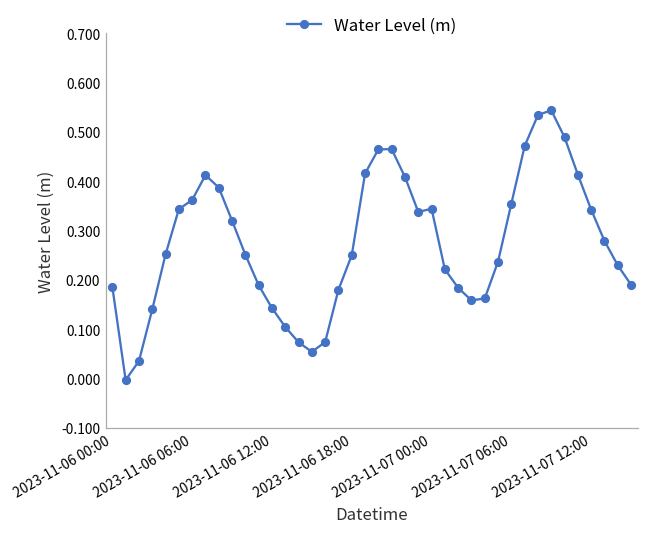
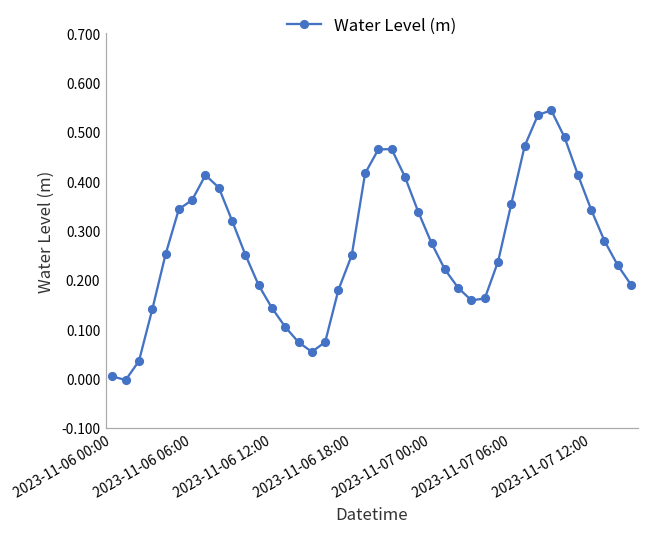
  {
-   "2023-11-06 00:00": 0.19,
+   "2023-11-06 00:00": 0.00,
    "2023-11-06 06:00": 0.36,
    "2023-11-06 12:00": 0.14,
    "2023-11-06 18:00": 0.25,
-   "2023-11-07 00:00": 0.34,
+   "2023-11-07 00:00": 0.27,
    "2023-11-07 06:00": 0.36,
    "2023-11-07 12:00": 0.34
  }
